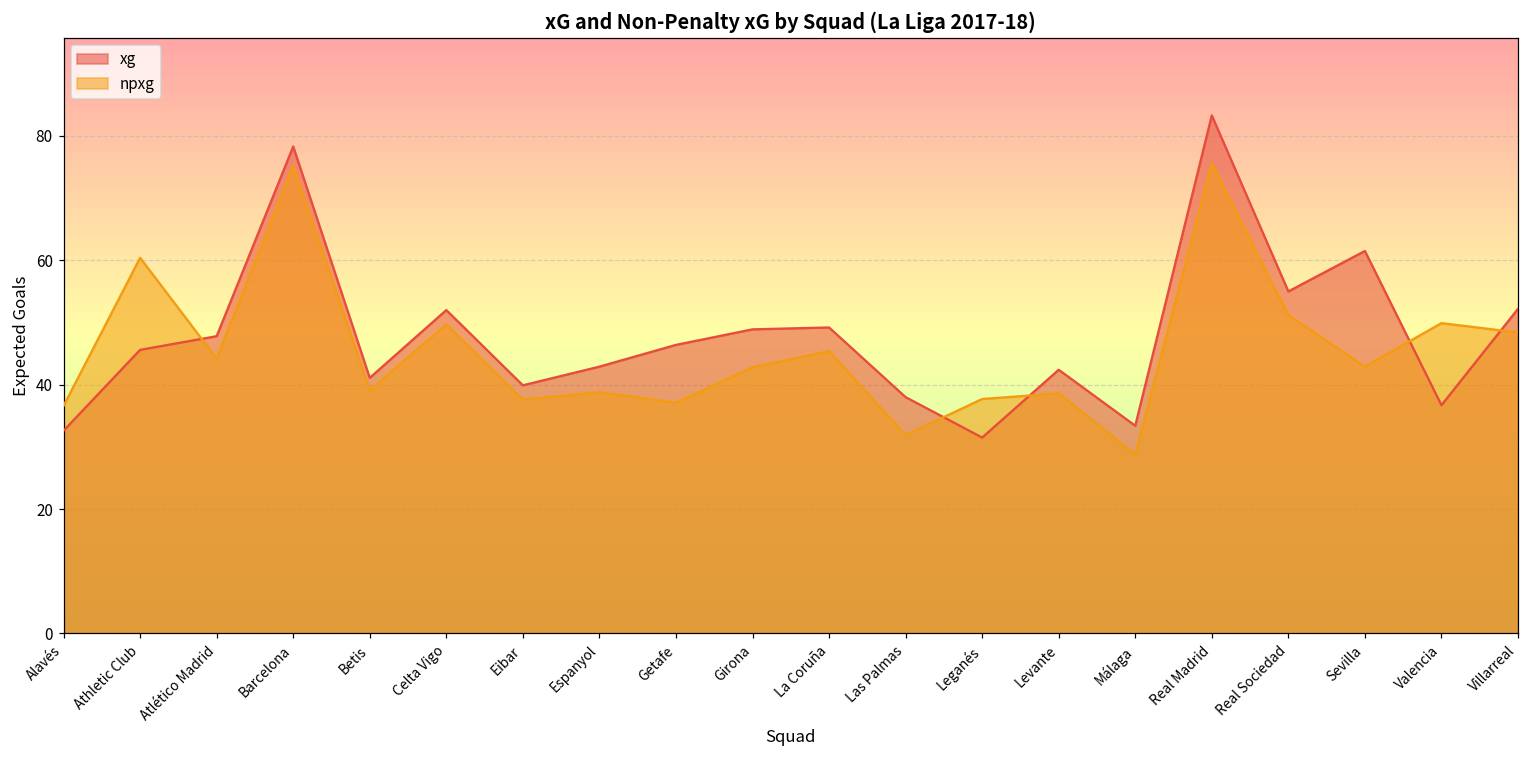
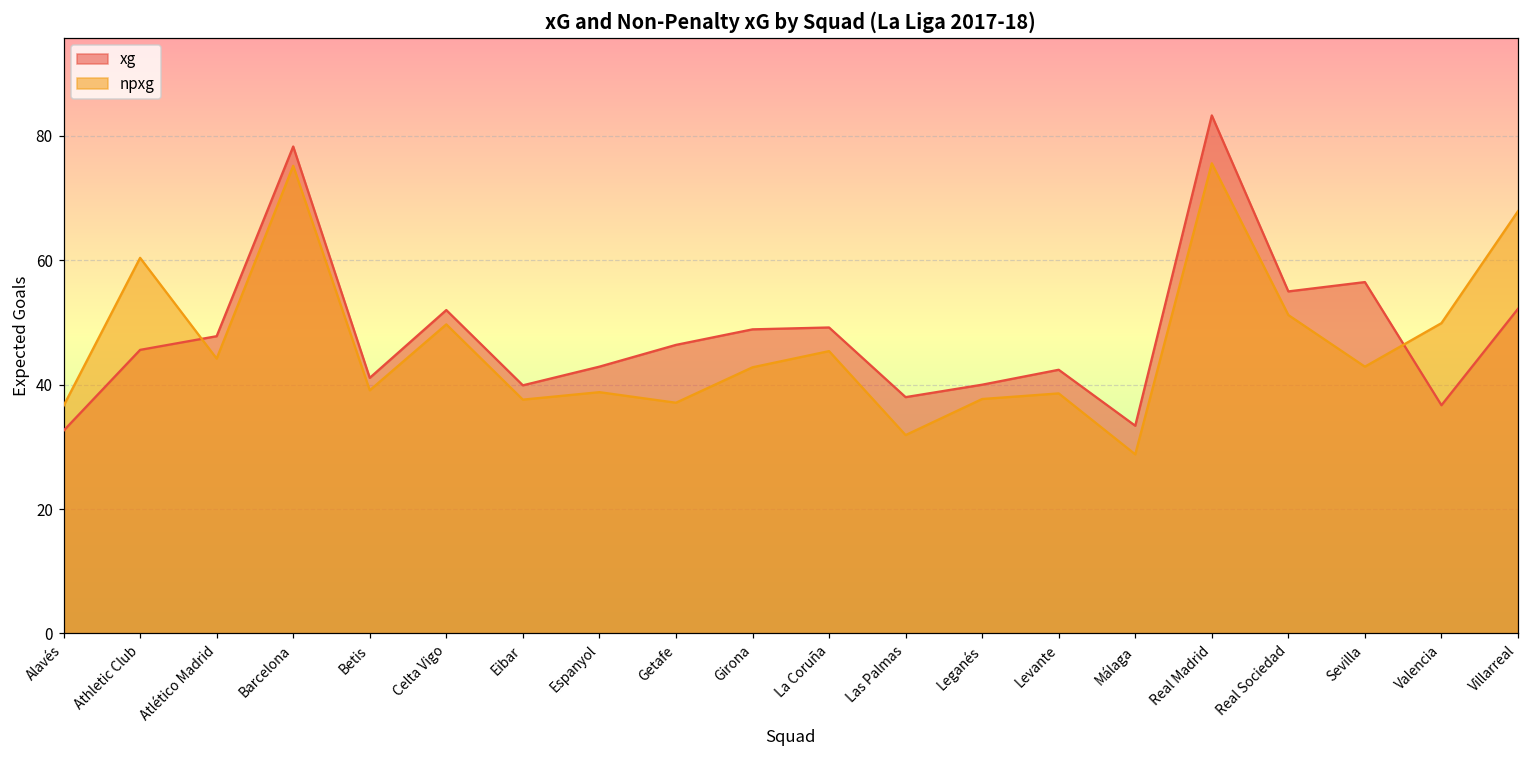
  {
    "xg": {
      "Alavés": 33,
      "Athletic Club": 46,
      "Atlético Madrid": 48,
      "Barcelona": 78,
      "Betis": 41,
      "Celta Vigo": 52,
      "Eibar": 40,
      "Espanyol": 43,
      "Getafe": 46,
      "Girona": 49,
      "La Coruña": 49,
      "Las Palmas": 38,
-     "Leganés": 32,
+     "Leganés": 40,
      "Levante": 42,
      "Málaga": 33,
      "Real Madrid": 83,
      "Real Sociedad": 55,
-     "Sevilla": 62,
+     "Sevilla": 57,
      "Valencia": 37,
      "Villarreal": 52
    },
    "npxg": {
      "Alavés": 37,
      "Athletic Club": 60,
      "Atlético Madrid": 44,
      "Barcelona": 75,
      "Betis": 39,
      "Celta Vigo": 50,
      "Eibar": 38,
      "Espanyol": 39,
      "Getafe": 37,
      "Girona": 43,
      "La Coruña": 45,
      "Las Palmas": 32,
      "Leganés": 38,
      "Levante": 39,
      "Málaga": 29,
      "Real Madrid": 76,
      "Real Sociedad": 51,
      "Sevilla": 43,
      "Valencia": 50,
-     "Villarreal": 48
+     "Villarreal": 68
    }
  }
